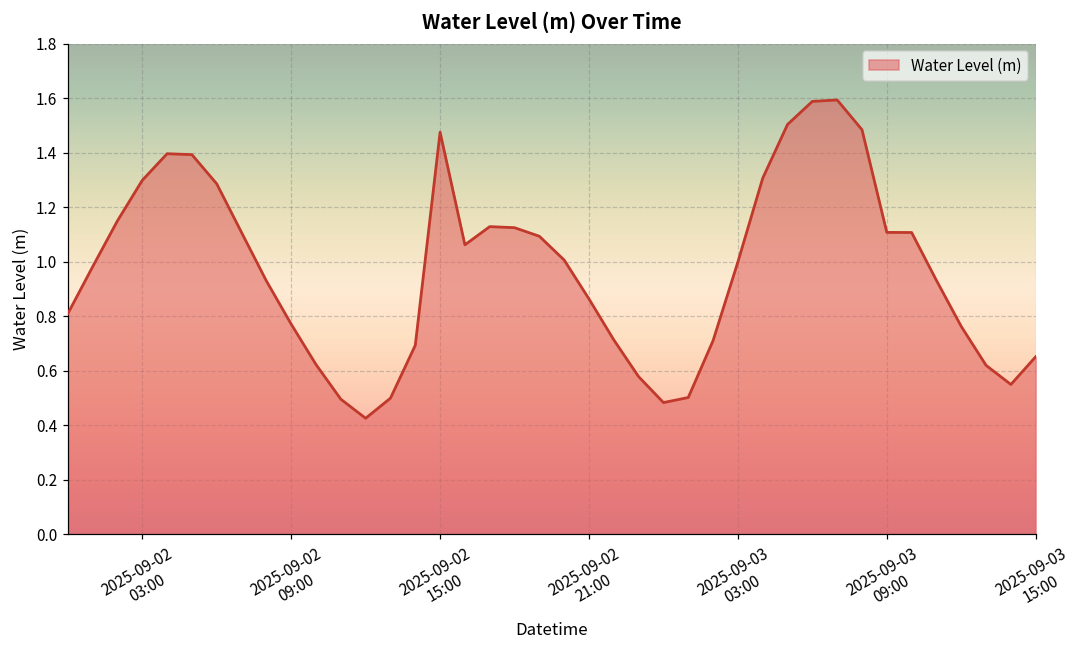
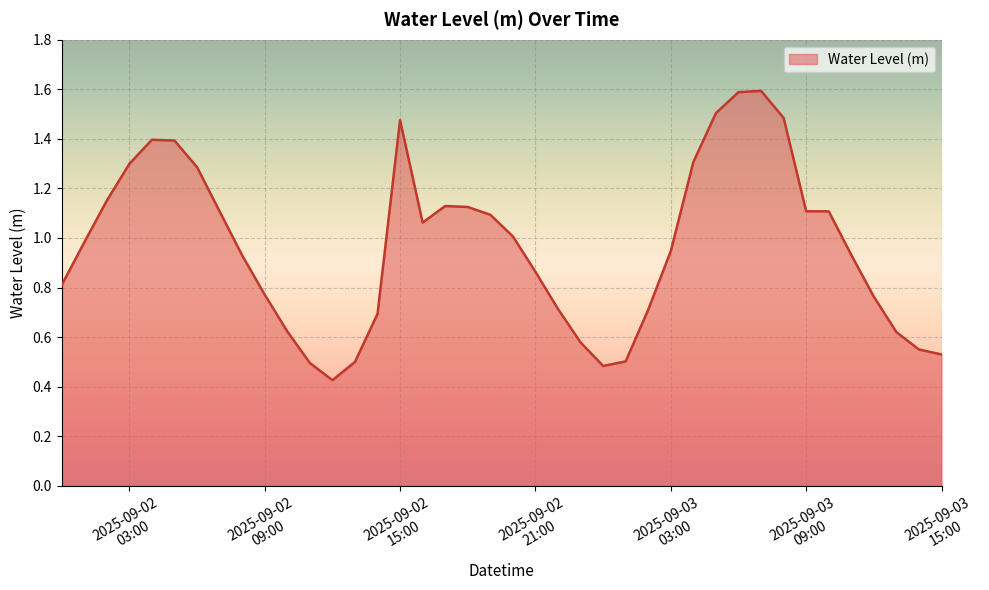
  {
    "2025-09-02 03:00": 1.30,
    "2025-09-02 09:00": 0.77,
    "2025-09-02 15:00": 1.48,
    "2025-09-02 21:00": 0.86,
-   "2025-09-03 03:00": 1.00,
+   "2025-09-03 03:00": 0.95,
    "2025-09-03 09:00": 1.11,
-   "2025-09-03 15:00": 0.65
+   "2025-09-03 15:00": 0.53
  }
